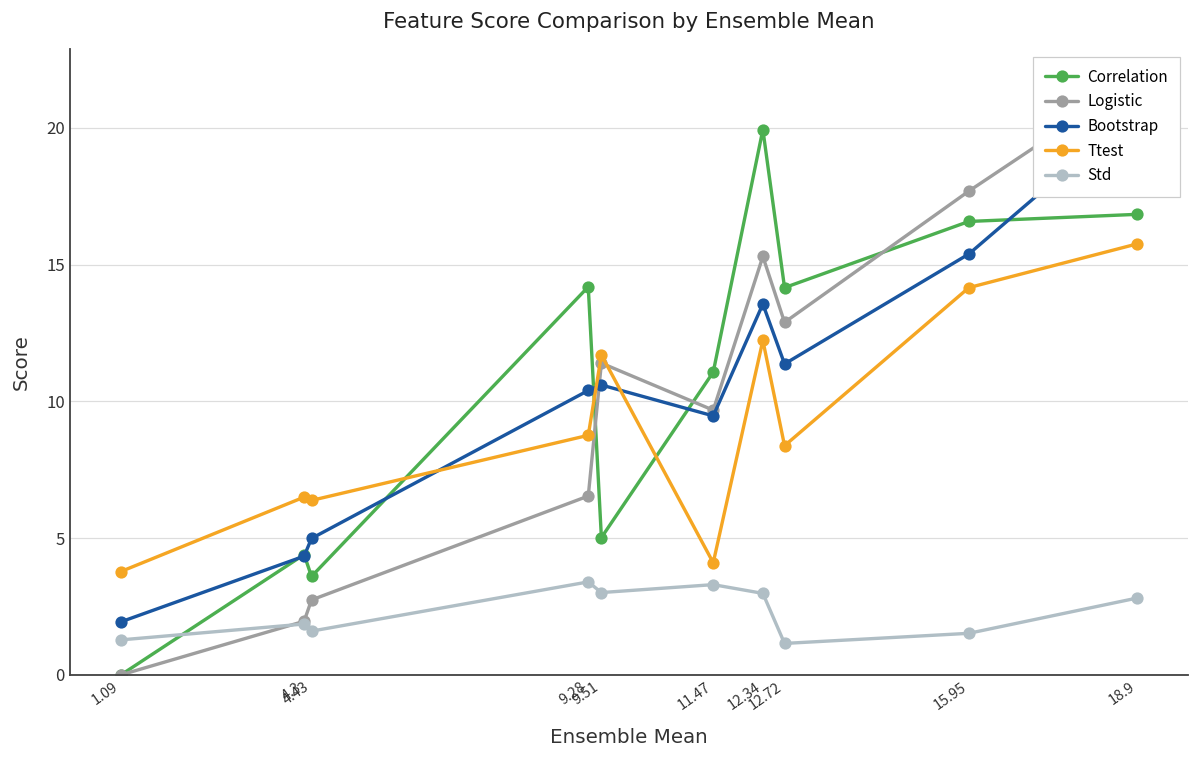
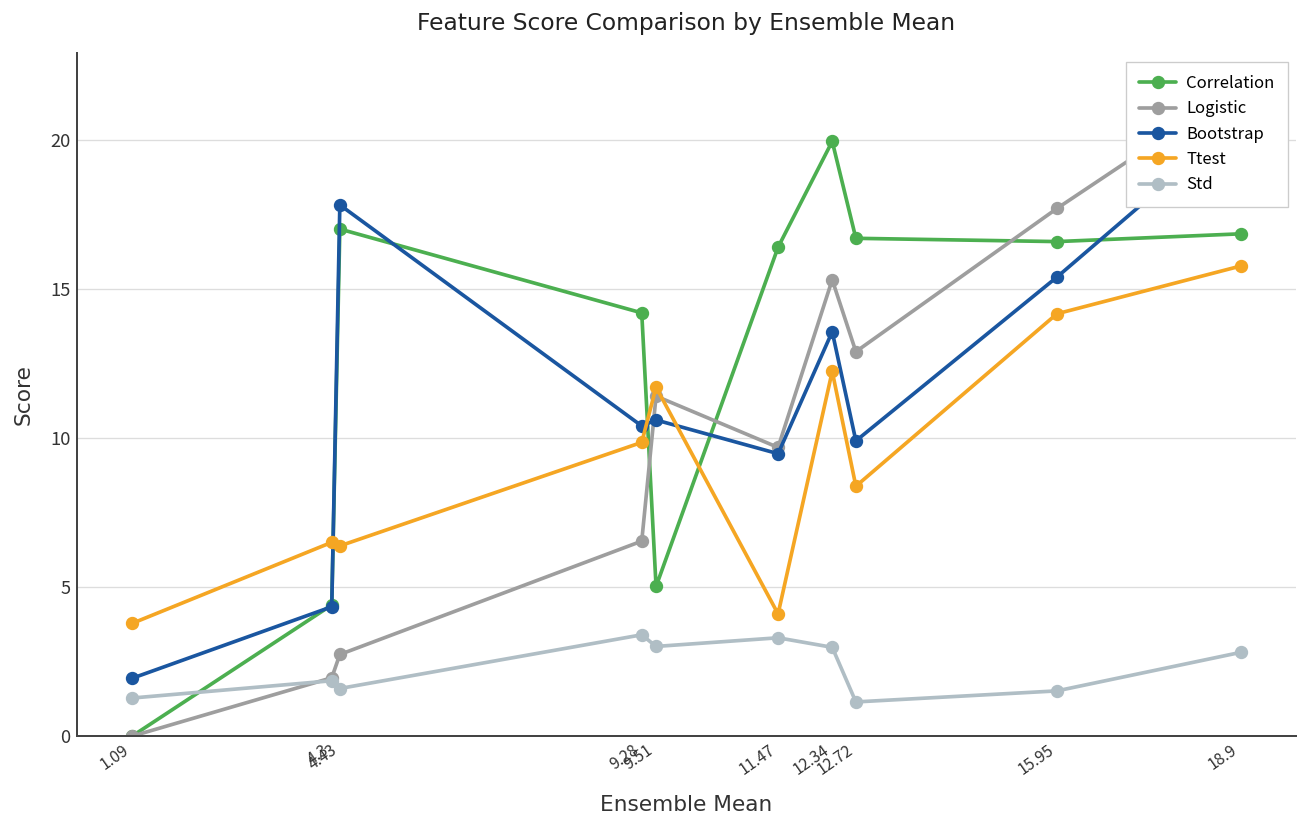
  {
    "Correlation": {
-     "4.43": 3.6,
+     "4.43": 17.0,
      "9.28": 14.2,
      "9.51": 5.0,
-     "11.47": 11.1,
+     "11.47": 16.4,
      "12.34": 19.9,
-     "12.72": 14.2,
+     "12.72": 16.7,
      "15.95": 16.6,
      "18.9": 16.8
    },
    "Bootstrap": {
      "1.09": 1.9,
-     "4.43": 5.0,
+     "4.43": 17.8,
      "9.28": 10.4,
      "9.51": 10.6,
      "11.47": 9.5,
      "12.34": 13.6,
-     "12.72": 11.4,
+     "12.72": 9.9,
      "15.95": 15.4
    },
    "Ttest": {
      "1.09": 3.8,
      "4.3": 6.5,
      "4.43": 6.4,
-     "9.28": 8.8,
+     "9.28": 9.9,
      "9.51": 11.7,
      "11.47": 4.1,
      "12.34": 12.2,
      "12.72": 8.4,
      "15.95": 14.2,
      "18.9": 15.8
    }
  }
